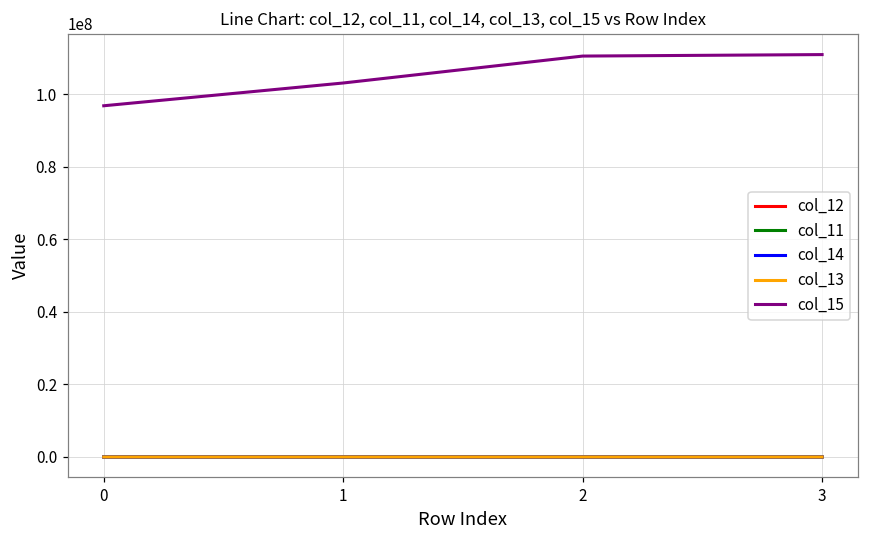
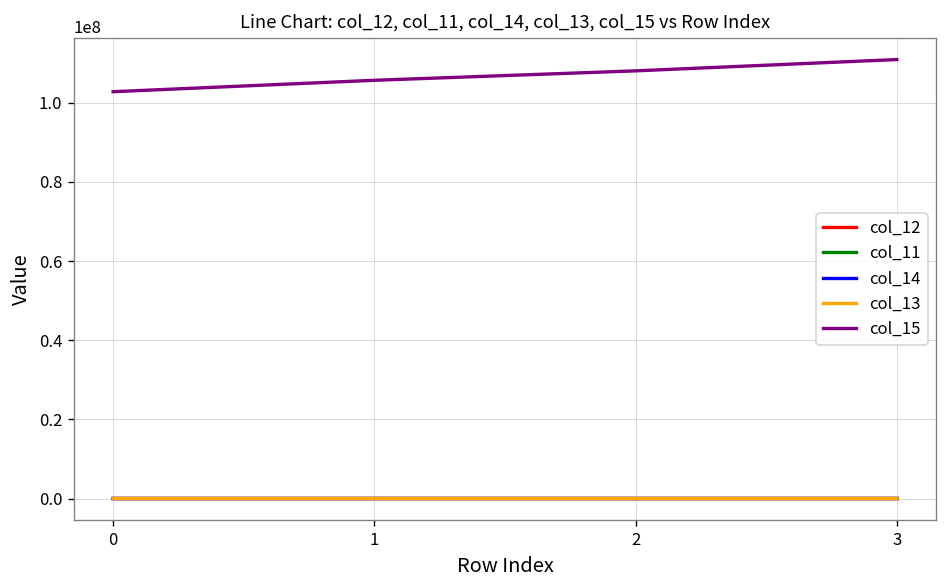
  {
    "col_13": {
      "0": 0,
      "1": 0,
      "2": 0,
      "3": 0
    },
    "col_15": {
-     "0": 97000000,
-     "1": 103000000,
-     "2": 111000000,
+     "0": 103000000,
+     "1": 106000000,
+     "2": 108000000,
      "3": 111000000
    }
  }
